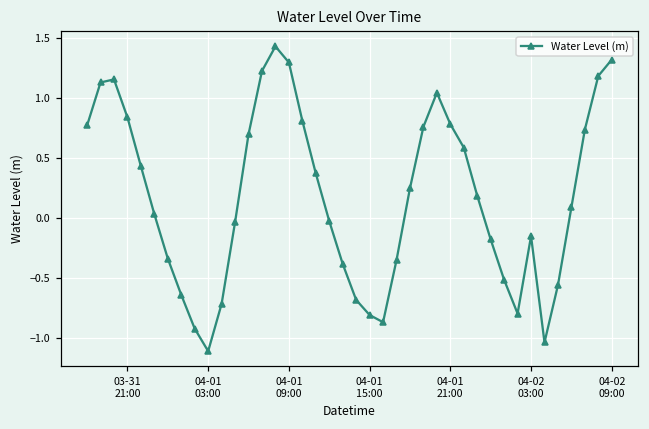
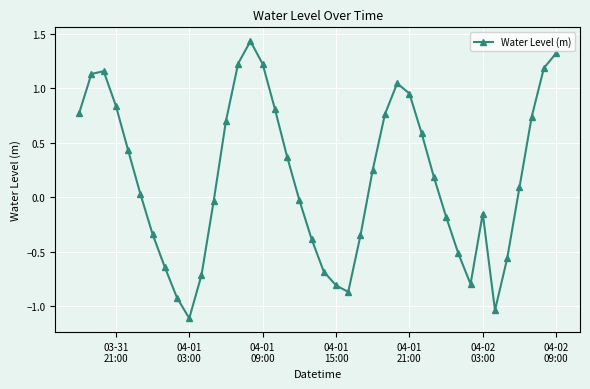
  {
    "03-31 21:00": 0.84,
    "04-01 03:00": -1.11,
-   "04-01 09:00": 1.30,
+   "04-01 09:00": 1.22,
    "04-01 15:00": -0.81,
-   "04-01 21:00": 0.78,
+   "04-01 21:00": 0.95,
    "04-02 03:00": -0.15,
    "04-02 09:00": 1.32
  }
